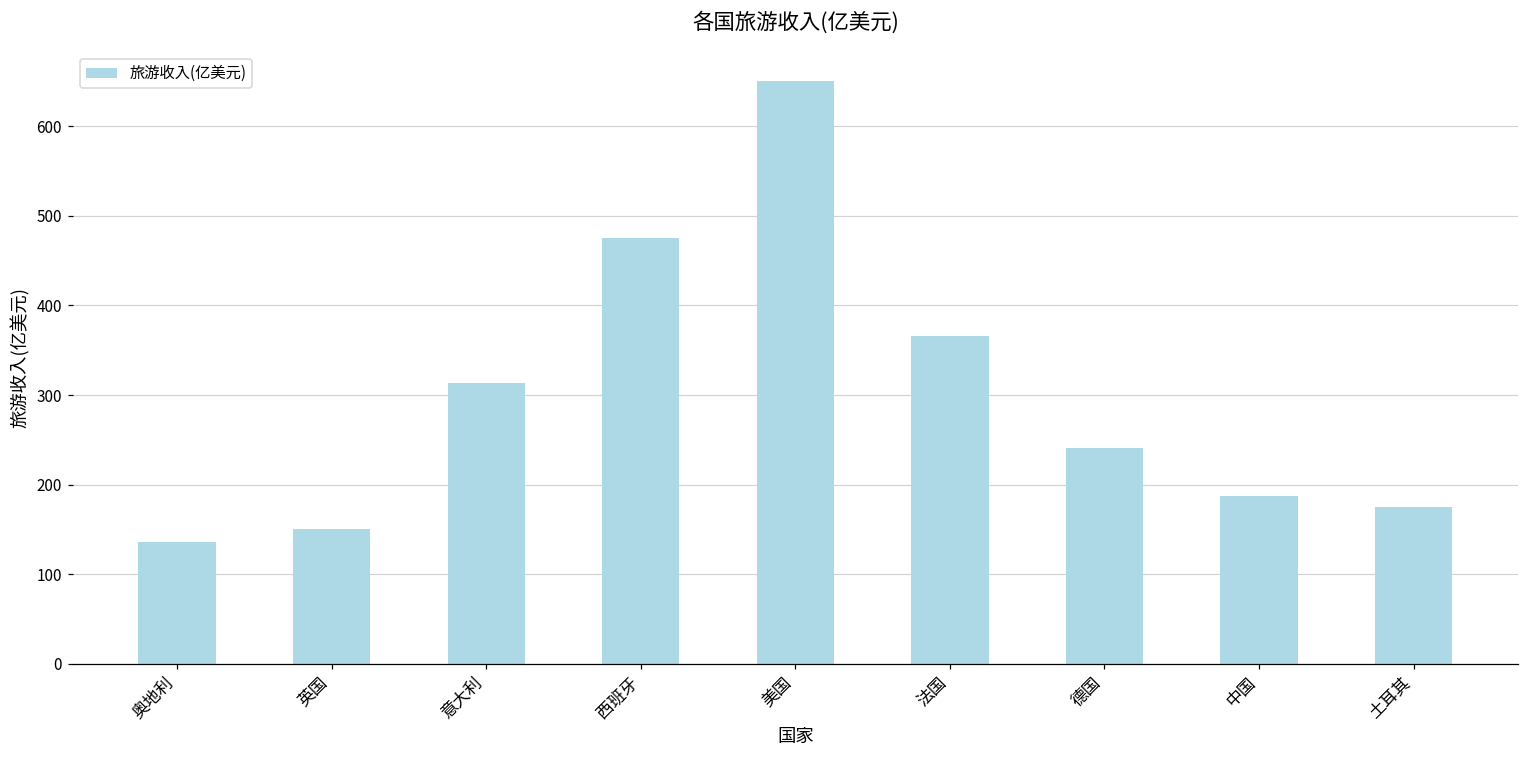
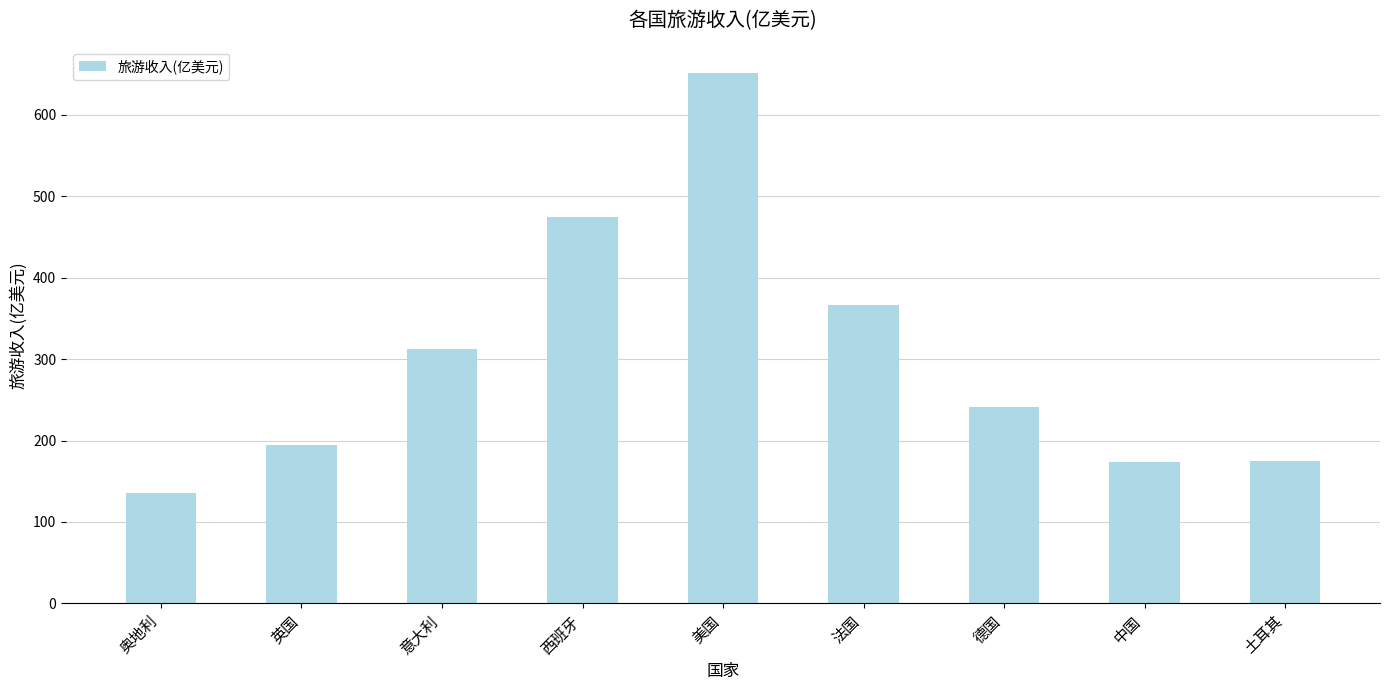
  {
    "奥地利": 140,
-   "英国": 150,
+   "英国": 190,
    "意大利": 310,
    "西班牙": 480,
    "美国": 650,
    "法国": 370,
    "德国": 240,
-   "中国": 190,
+   "中国": 170,
    "土耳其": 180
  }
